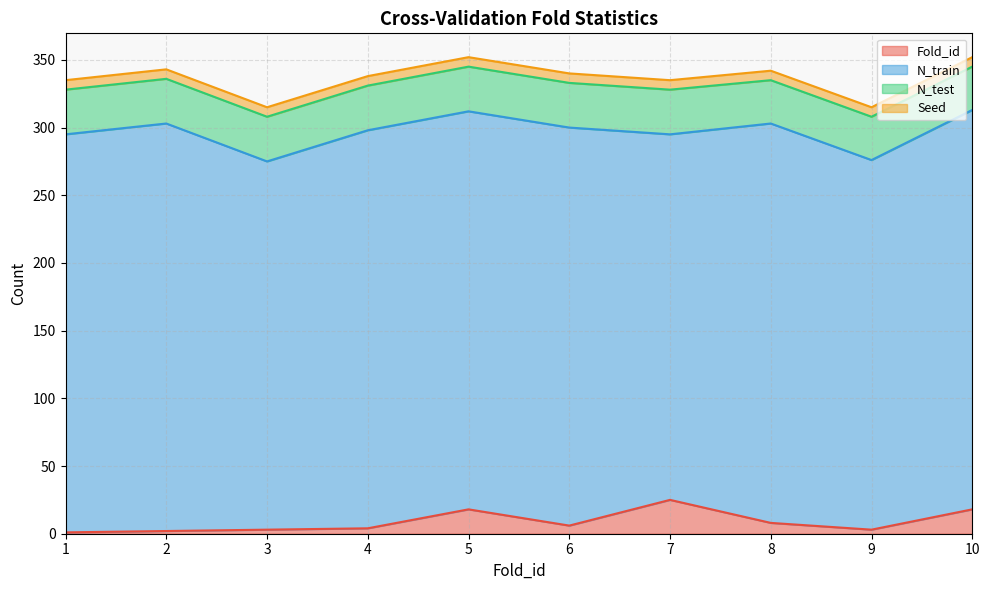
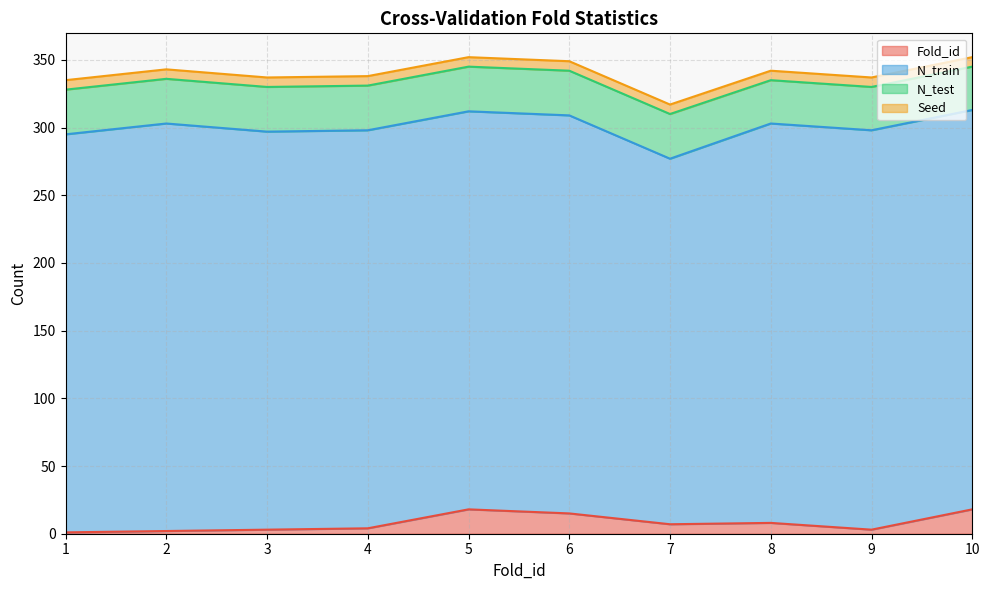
  {
    "Fold_id": {
      "1": 1,
      "2": 2,
      "3": 3,
      "4": 4,
      "5": 18,
-     "6": 6,
-     "7": 25,
+     "6": 15,
+     "7": 7,
      "8": 8,
      "9": 3,
      "10": 18
    },
    "N_train": {
      "1": 294,
      "2": 301,
-     "3": 272,
+     "3": 294,
      "4": 294,
      "5": 294,
      "6": 294,
      "7": 270,
      "8": 295,
-     "9": 273,
+     "9": 295,
      "10": 295
    },
    "N_test": {
      "1": 33,
      "2": 33,
      "3": 33,
      "4": 33,
      "5": 33,
      "6": 33,
      "7": 33,
      "8": 32,
      "9": 32,
      "10": 32
    },
    "Seed": {
      "1": 7,
      "2": 7,
      "3": 7,
      "4": 7,
      "5": 7,
      "6": 7,
      "7": 7,
      "8": 7,
      "9": 7,
      "10": 7
    }
  }
